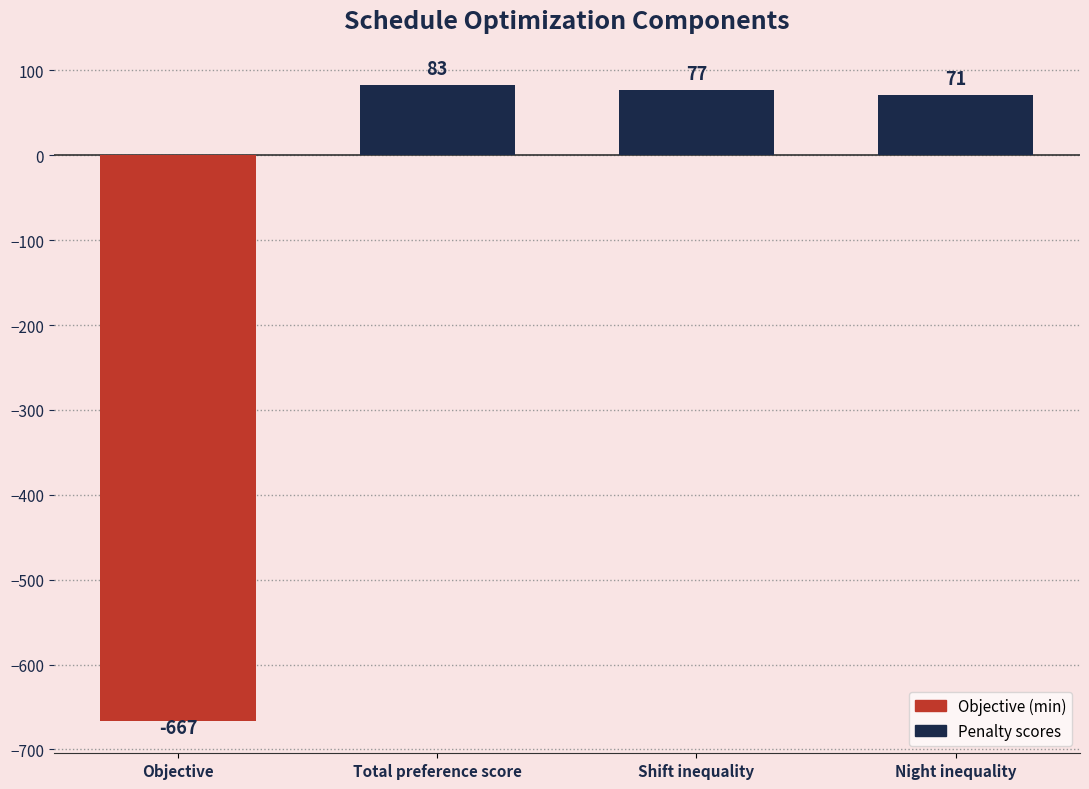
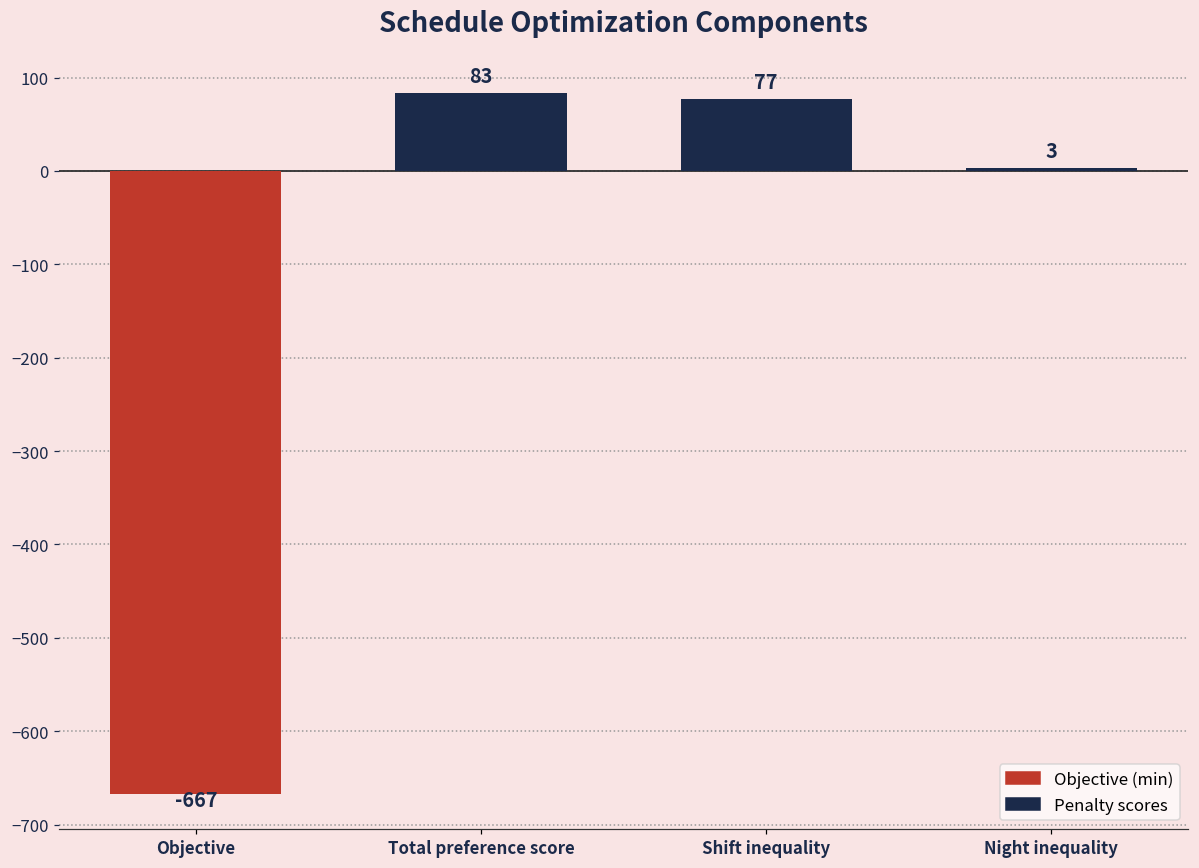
  {
    "Objective": -667,
    "Total preference score": 83,
    "Shift inequality": 77,
-   "Night inequality": 71
+   "Night inequality": 3
  }
